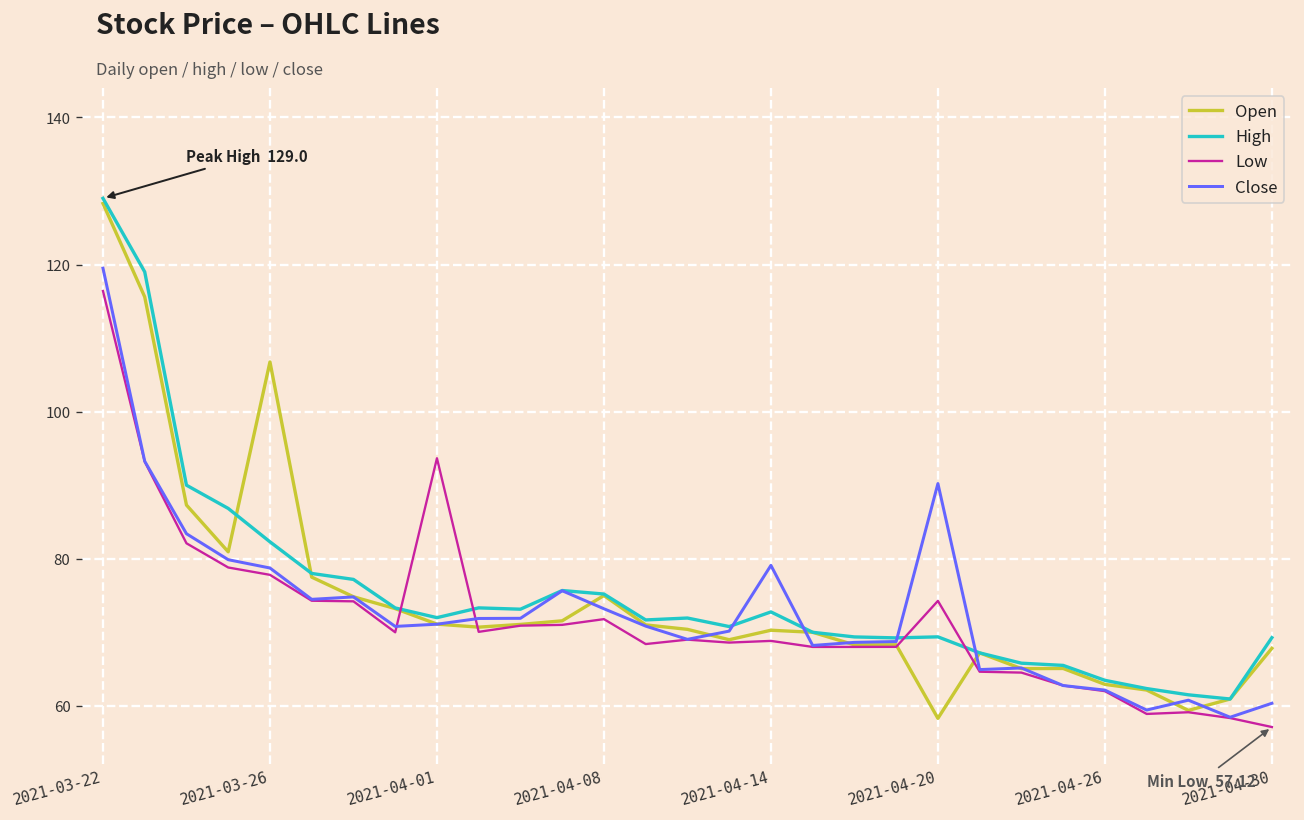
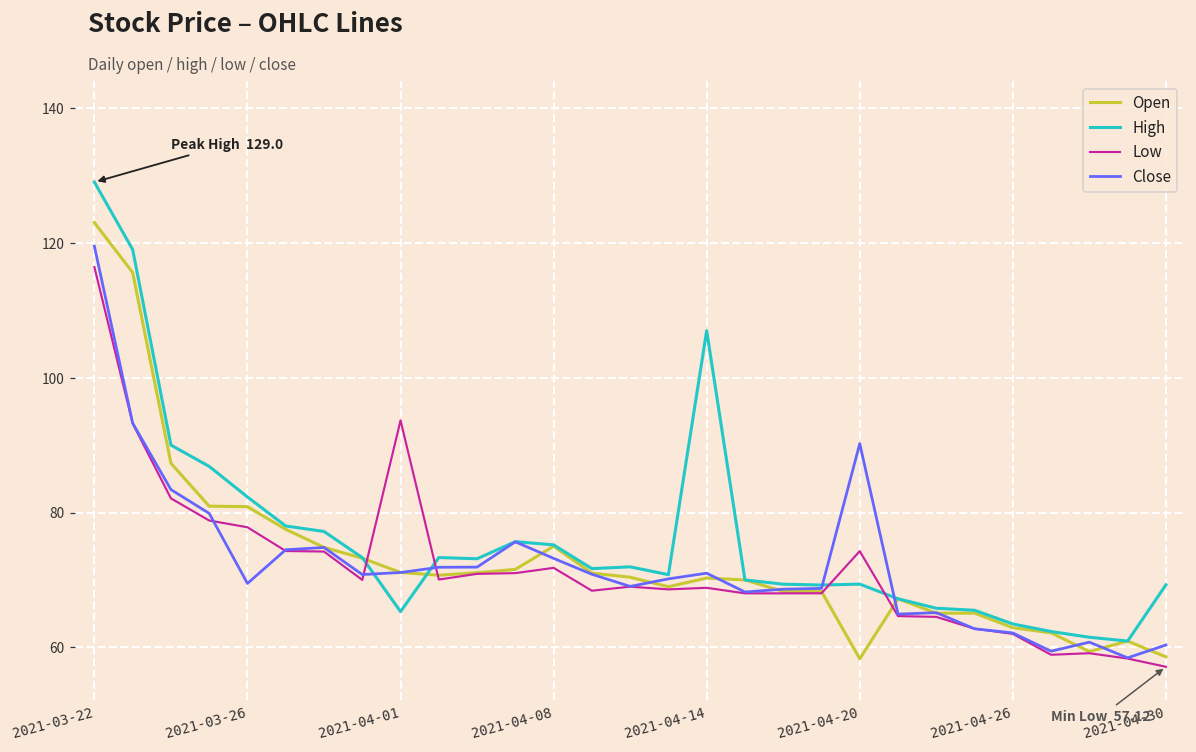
  {
    "Open": {
-     "2021-03-22": 128,
-     "2021-03-26": 107,
+     "2021-03-22": 123,
+     "2021-03-26": 81,
      "2021-04-14": 70,
      "2021-04-20": 58,
      "2021-04-26": 63,
-     "2021-04-30": 68
+     "2021-04-30": 59
    },
    "High": {
      "2021-03-26": 82,
-     "2021-04-01": 72,
-     "2021-04-14": 73,
+     "2021-04-01": 65,
+     "2021-04-14": 107,
      "2021-04-20": 69,
      "2021-04-26": 63,
      "2021-04-30": 69
    },
    "Low": {
      "2021-04-30": 57.12
    },
    "Close": {
      "2021-03-22": 120,
-     "2021-03-26": 79,
+     "2021-03-26": 69,
      "2021-04-08": 73,
-     "2021-04-14": 79,
+     "2021-04-14": 71,
      "2021-04-20": 90,
      "2021-04-30": 60
    }
  }
